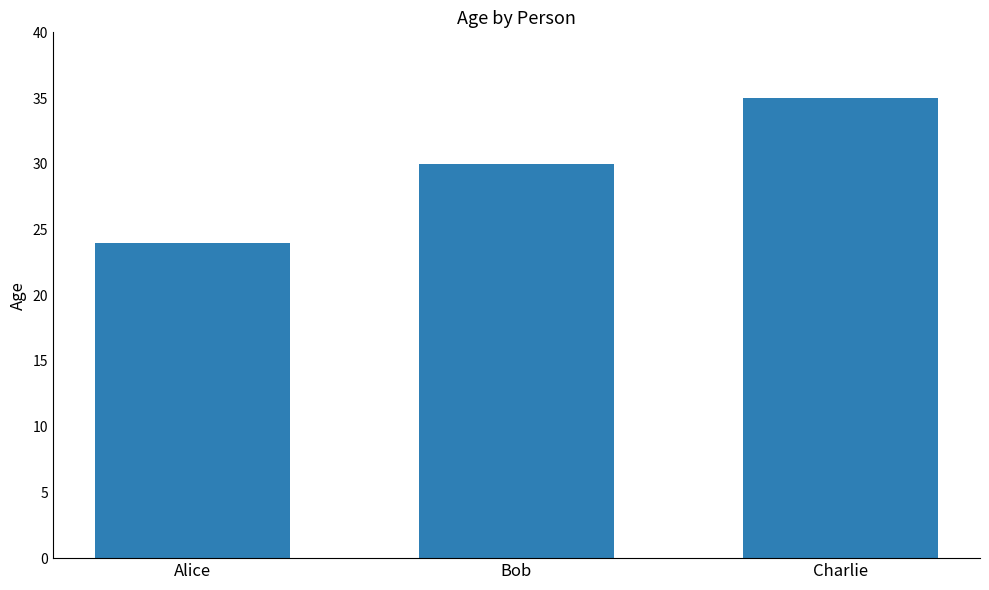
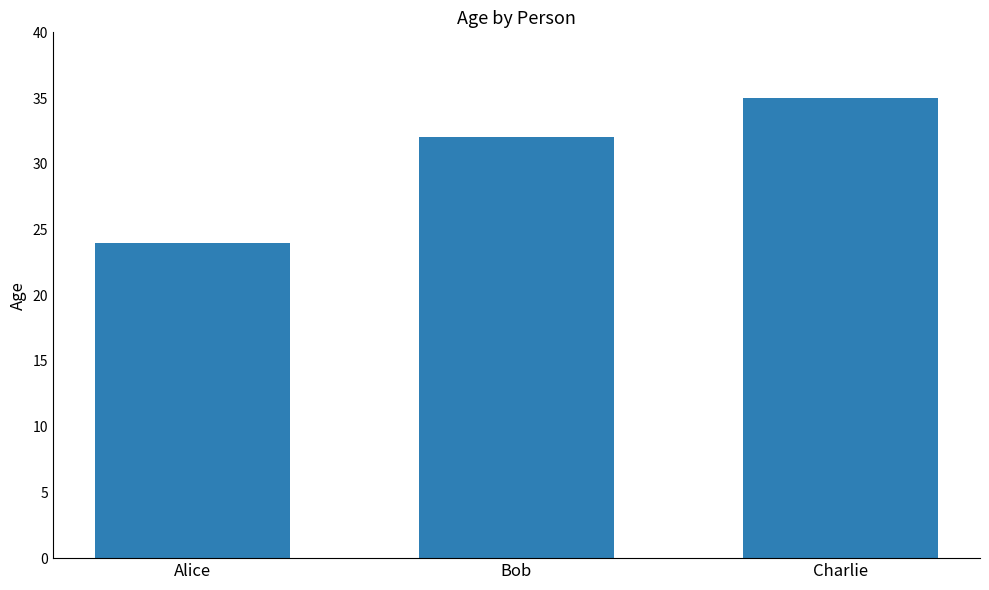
  {
    "Alice": 24,
-   "Bob": 30,
+   "Bob": 32,
    "Charlie": 35
  }
